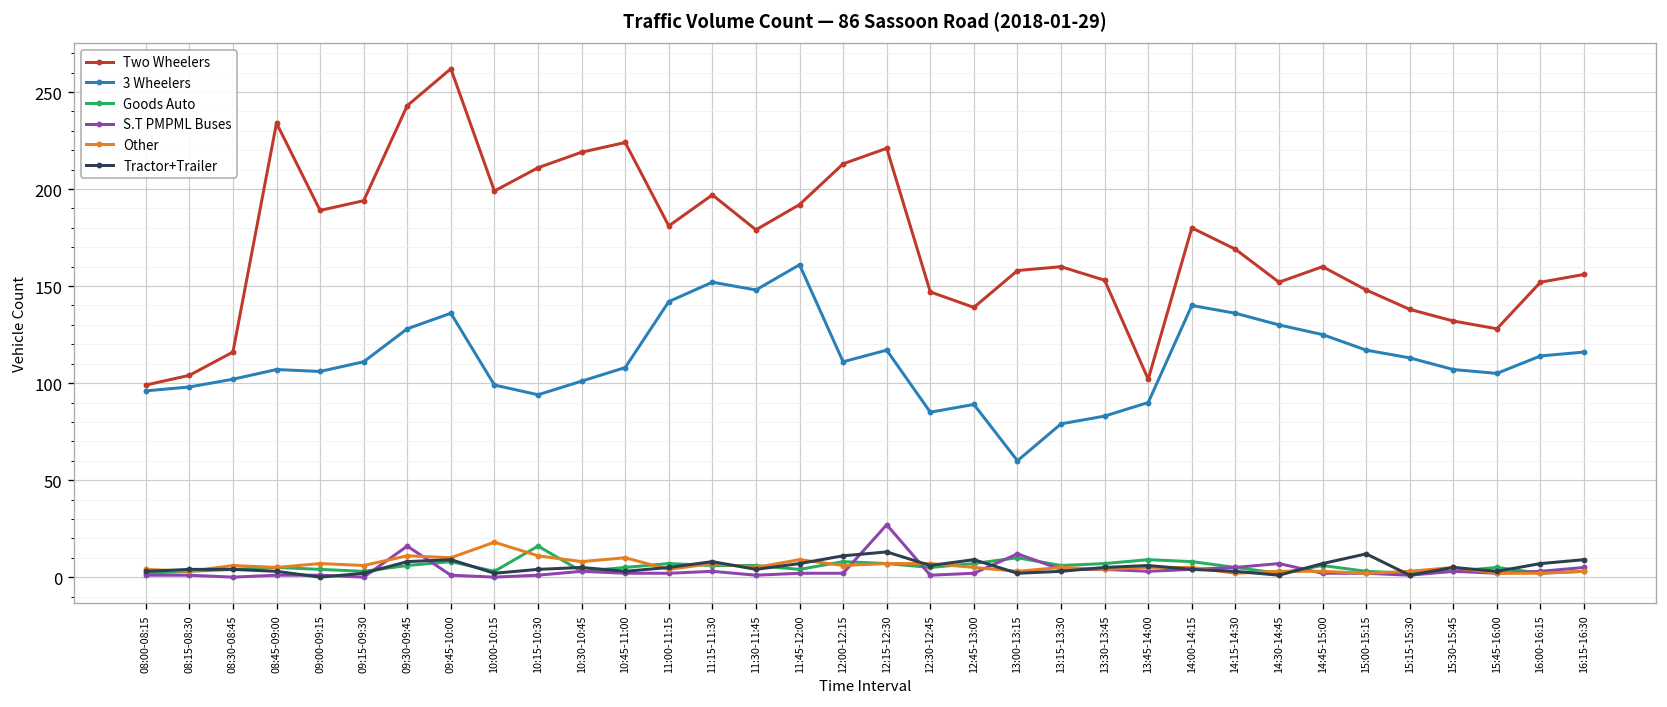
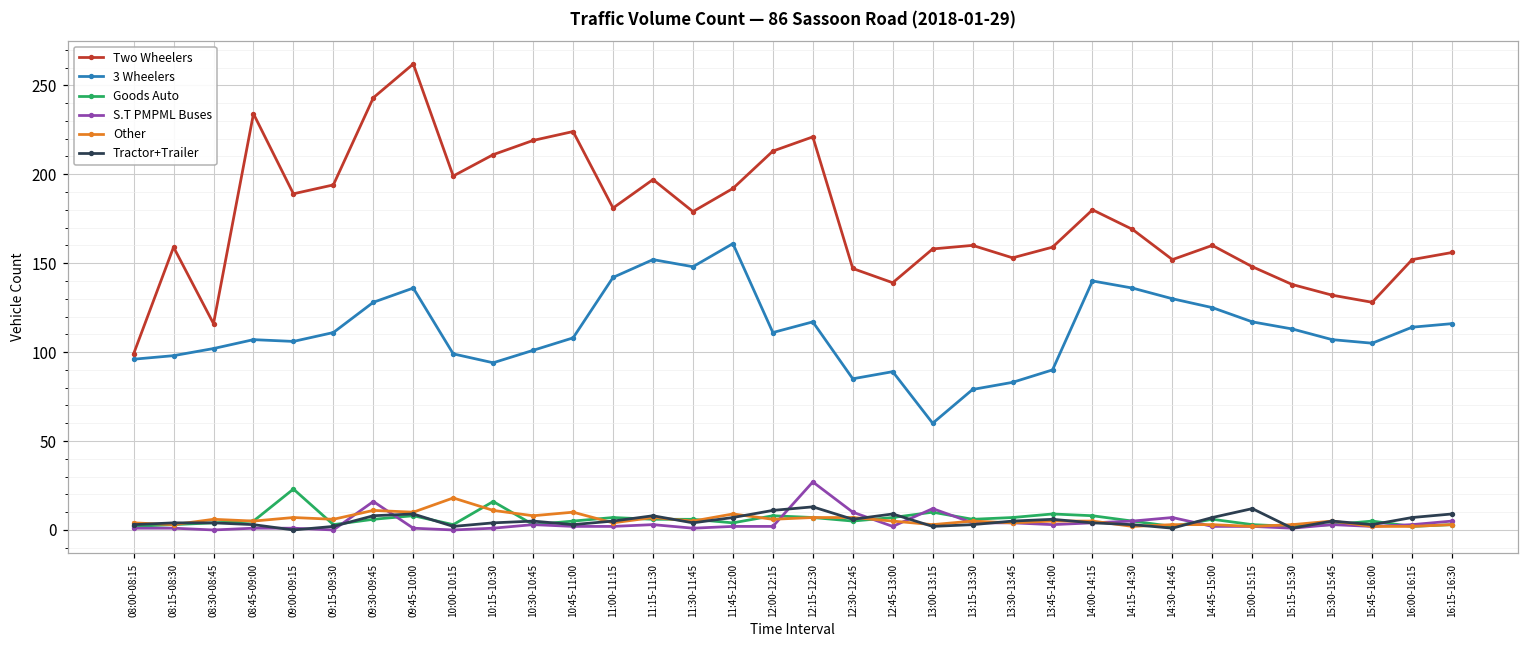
  {
    "Two Wheelers": {
      "08:00-08:15": 99,
-     "08:15-08:30": 104,
+     "08:15-08:30": 159,
      "08:30-08:45": 116,
      "08:45-09:00": 234,
      "09:00-09:15": 189,
      "09:15-09:30": 194,
      "09:30-09:45": 243,
      "09:45-10:00": 262,
      "10:00-10:15": 199,
      "10:15-10:30": 211,
      "10:30-10:45": 219,
      "10:45-11:00": 224,
      "11:00-11:15": 181,
      "11:15-11:30": 197,
      "11:30-11:45": 179,
      "11:45-12:00": 192,
      "12:00-12:15": 213,
      "12:15-12:30": 221,
      "12:30-12:45": 147,
      "12:45-13:00": 139,
      "13:00-13:15": 158,
      "13:15-13:30": 160,
      "13:30-13:45": 153,
-     "13:45-14:00": 102,
+     "13:45-14:00": 159,
      "14:00-14:15": 180,
      "14:15-14:30": 169,
      "14:30-14:45": 152,
      "14:45-15:00": 160,
      "15:00-15:15": 148,
      "15:15-15:30": 138,
      "15:30-15:45": 132,
      "15:45-16:00": 128,
      "16:00-16:15": 152,
      "16:15-16:30": 156
    },
    "3 Wheelers": {
      "08:00-08:15": 96,
      "08:15-08:30": 98,
      "08:30-08:45": 102,
      "08:45-09:00": 107,
      "09:00-09:15": 106,
      "09:15-09:30": 111,
      "09:30-09:45": 128,
      "09:45-10:00": 136,
      "10:00-10:15": 99,
      "10:15-10:30": 94,
      "10:30-10:45": 101,
      "10:45-11:00": 108,
      "11:00-11:15": 142,
      "11:15-11:30": 152,
      "11:30-11:45": 148,
      "11:45-12:00": 161,
      "12:00-12:15": 111,
      "12:15-12:30": 117,
      "12:30-12:45": 85,
      "12:45-13:00": 89,
      "13:00-13:15": 60,
      "13:15-13:30": 79,
      "13:30-13:45": 83,
      "13:45-14:00": 90,
      "14:00-14:15": 140,
      "14:15-14:30": 136,
      "14:30-14:45": 130,
      "14:45-15:00": 125,
      "15:00-15:15": 117,
      "15:15-15:30": 113,
      "15:30-15:45": 107,
      "15:45-16:00": 105,
      "16:00-16:15": 114,
      "16:15-16:30": 116
    },
    "Goods Auto": {
-     "09:00-09:15": 4,
+     "09:00-09:15": 23,
      "09:30-09:45": 6,
      "10:15-10:30": 16,
      "10:45-11:00": 5,
      "11:00-11:15": 7,
      "11:45-12:00": 4,
      "12:00-12:15": 8,
      "12:45-13:00": 7,
      "13:00-13:15": 10,
      "13:30-13:45": 7,
      "13:45-14:00": 9,
      "14:00-14:15": 8,
      "15:45-16:00": 5
    },
    "S.T PMPML Buses": {
      "08:15-08:30": 1,
      "08:30-08:45": 0,
      "08:45-09:00": 1,
      "09:15-09:30": 0,
      "09:30-09:45": 16,
      "09:45-10:00": 1,
      "10:00-10:15": 0,
      "10:15-10:30": 1,
      "11:00-11:15": 2,
      "11:15-11:30": 3,
      "11:30-11:45": 1,
      "11:45-12:00": 2,
      "12:00-12:15": 2,
      "12:15-12:30": 27,
-     "12:30-12:45": 1,
+     "12:30-12:45": 10,
      "12:45-13:00": 2,
      "13:00-13:15": 12,
      "13:45-14:00": 3,
      "14:30-14:45": 7,
      "16:15-16:30": 5
    },
    "Other": {
      "08:30-08:45": 6,
      "09:00-09:15": 7,
      "09:15-09:30": 6,
      "09:30-09:45": 11,
      "10:00-10:15": 18,
      "10:15-10:30": 11,
      "10:30-10:45": 8,
      "10:45-11:00": 10,
      "11:45-12:00": 9,
      "12:00-12:15": 6,
      "12:45-13:00": 5
    },
    "Tractor+Trailer": {
      "08:45-09:00": 3,
      "09:30-09:45": 8,
      "10:15-10:30": 4,
      "10:30-10:45": 5,
      "11:45-12:00": 7,
      "12:00-12:15": 11,
      "12:15-12:30": 13,
      "12:45-13:00": 9,
      "15:00-15:15": 12,
      "16:00-16:15": 7,
      "16:15-16:30": 9
    }
  }
